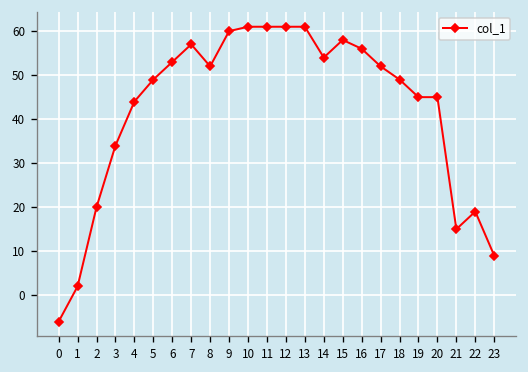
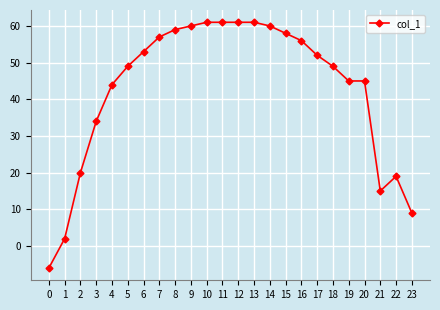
  {
    "0": -6,
    "1": 2,
    "2": 20,
    "3": 34,
    "4": 44,
    "5": 49,
    "6": 53,
    "7": 57,
-   "8": 52,
+   "8": 59,
    "9": 60,
    "10": 61,
    "11": 61,
    "12": 61,
    "13": 61,
-   "14": 54,
+   "14": 60,
    "15": 58,
    "16": 56,
    "17": 52,
    "18": 49,
    "19": 45,
    "20": 45,
    "21": 15,
    "22": 19,
    "23": 9
  }
